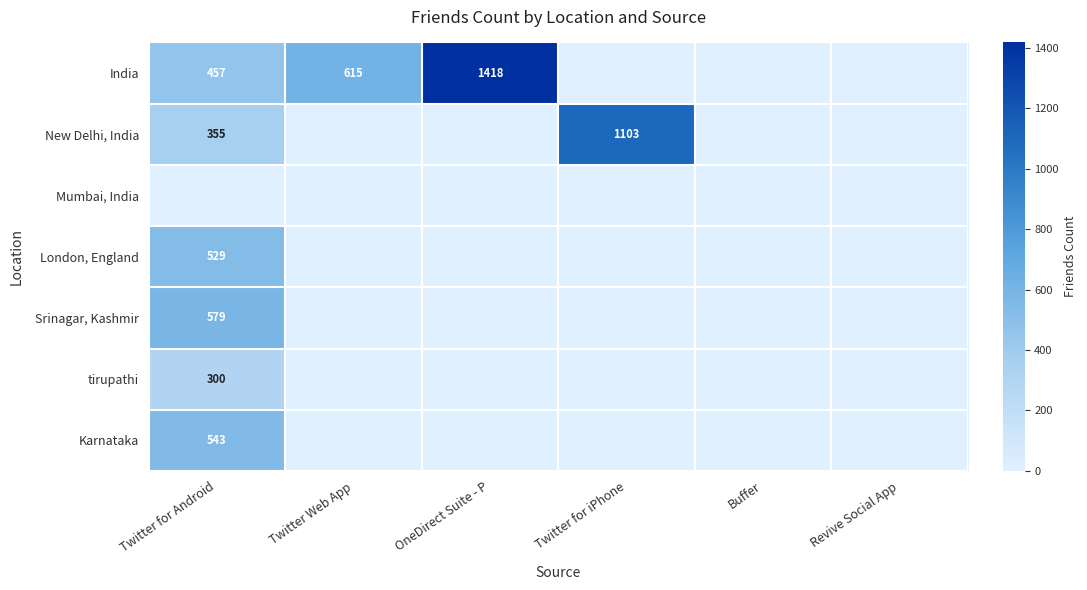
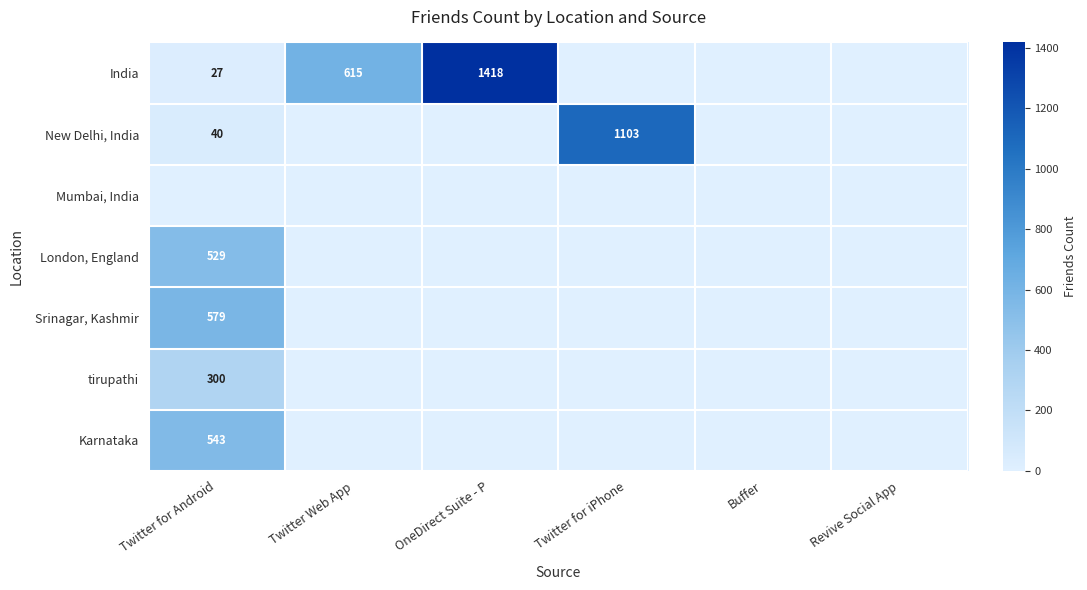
  {
    "India": {
-     "Twitter for Android": 457,
+     "Twitter for Android": 27,
      "Twitter Web App": 615,
      "OneDirect Suite - P": 1418
    },
    "New Delhi, India": {
-     "Twitter for Android": 355,
+     "Twitter for Android": 40,
      "Twitter for iPhone": 1103
    },
    "London, England": {
      "Twitter for Android": 529
    },
    "Srinagar, Kashmir": {
      "Twitter for Android": 579
    },
    "tirupathi": {
      "Twitter for Android": 300
    },
    "Karnataka": {
      "Twitter for Android": 543
    }
  }
